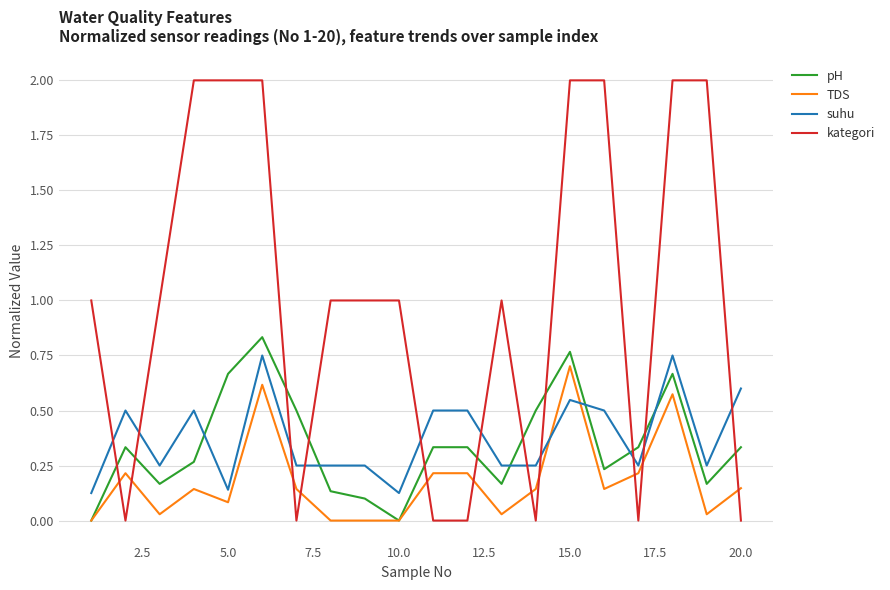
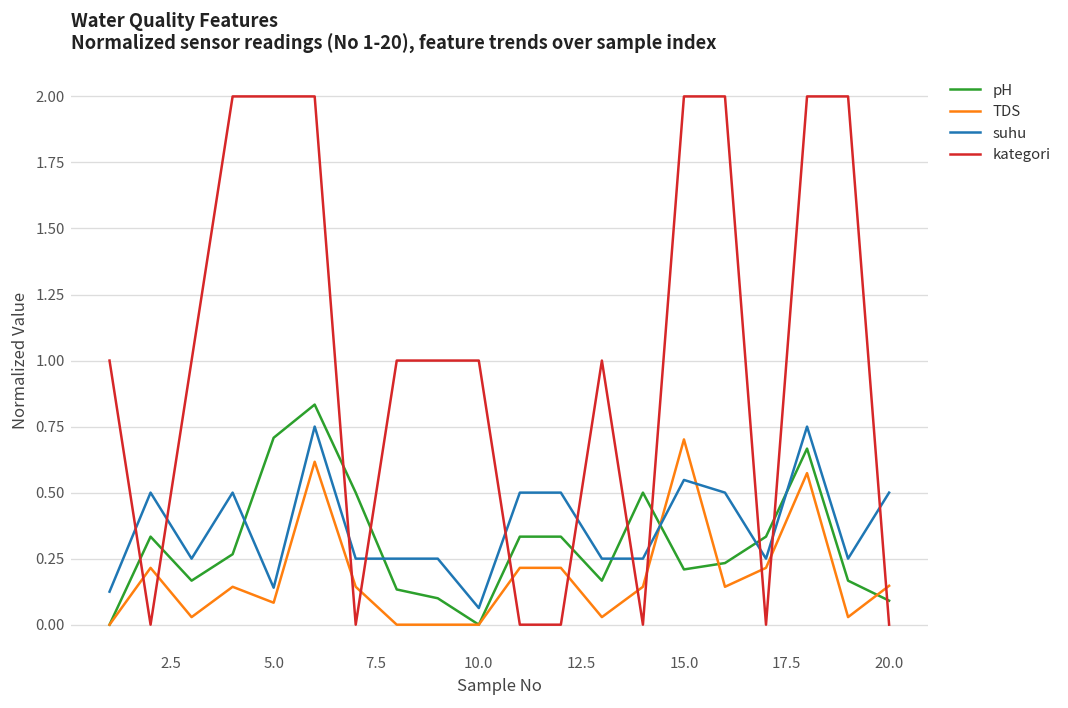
  {
    "pH": {
-     "5.0": 0.67,
-     "15.0": 0.77,
-     "20.0": 0.33
+     "5.0": 0.71,
+     "15.0": 0.21,
+     "20.0": 0.09
    },
    "TDS": {
      "5.0": 0.08,
      "15.0": 0.70,
      "20.0": 0.15
    },
    "suhu": {
      "5.0": 0.14,
-     "10.0": 0.13,
+     "10.0": 0.06,
      "15.0": 0.55,
-     "20.0": 0.6
+     "20.0": 0.5
    },
    "kategori": {
      "5.0": 2.00,
      "10.0": 1.00,
      "15.0": 2.00,
      "20.0": 0.00
    }
  }
